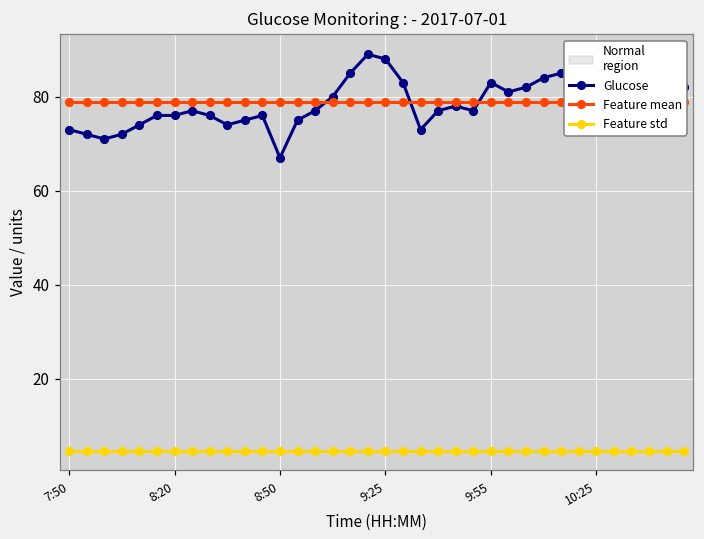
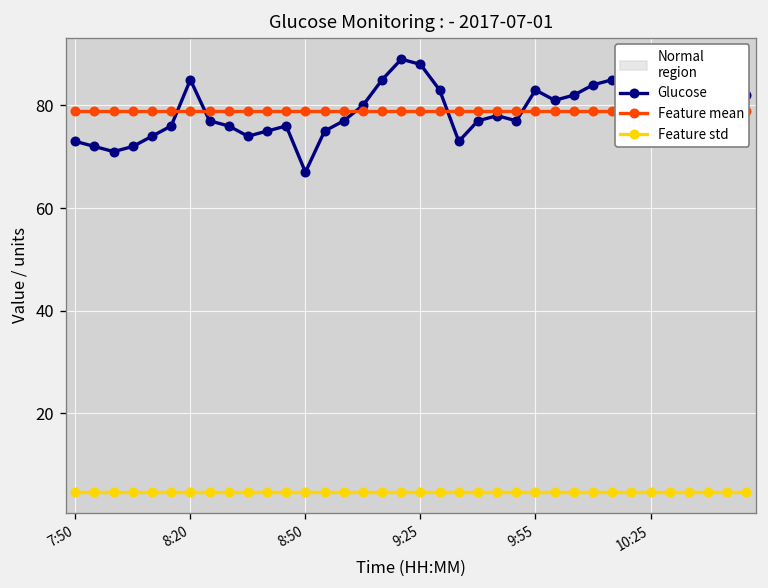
  {
    "Glucose": {
      "7:50": 73,
-     "8:20": 76,
+     "8:20": 85,
      "8:50": 67,
      "9:25": 88,
      "9:55": 83
    },
    "Feature mean": {
      "7:50": 79,
      "8:20": 79,
      "8:50": 79,
      "9:25": 79,
      "9:55": 79
    },
    "Feature std": {
      "7:50": 5,
      "8:20": 5,
      "8:50": 5,
      "9:25": 5,
      "9:55": 5,
      "10:25": 5
    }
  }
